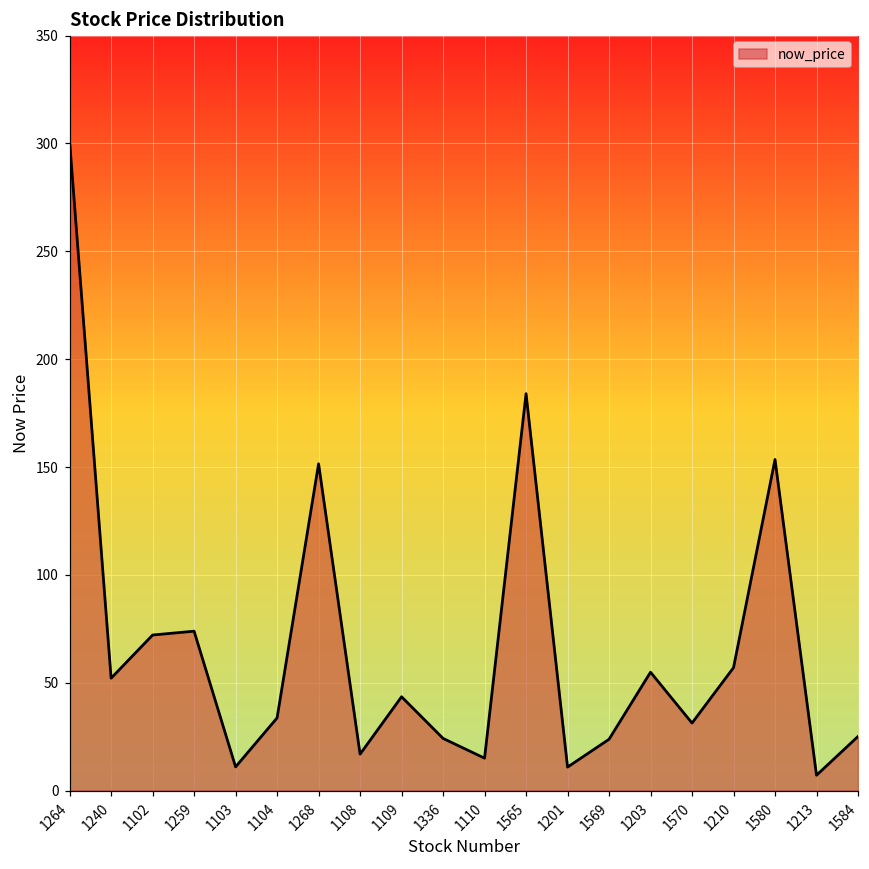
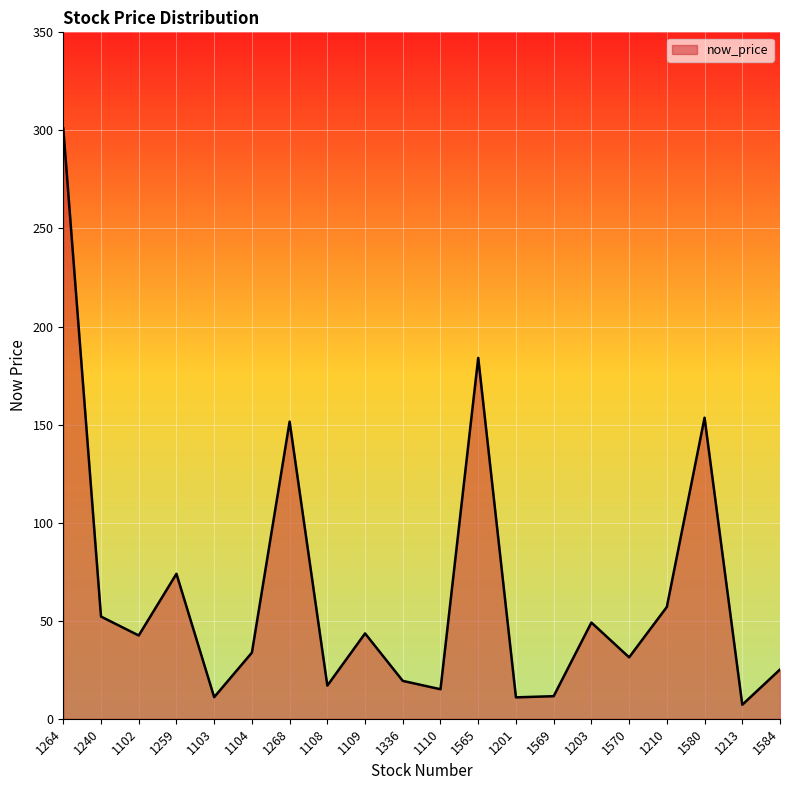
  {
    "1264": 301,
    "1240": 52,
-   "1102": 72,
+   "1102": 42,
    "1259": 74,
    "1103": 11,
    "1104": 34,
    "1268": 152,
    "1108": 17,
    "1109": 44,
-   "1336": 24,
+   "1336": 19,
    "1110": 15,
    "1565": 184,
    "1201": 11,
-   "1569": 24,
-   "1203": 55,
+   "1569": 12,
+   "1203": 49,
    "1570": 31,
    "1210": 57,
    "1580": 154,
    "1213": 7,
    "1584": 25
  }
